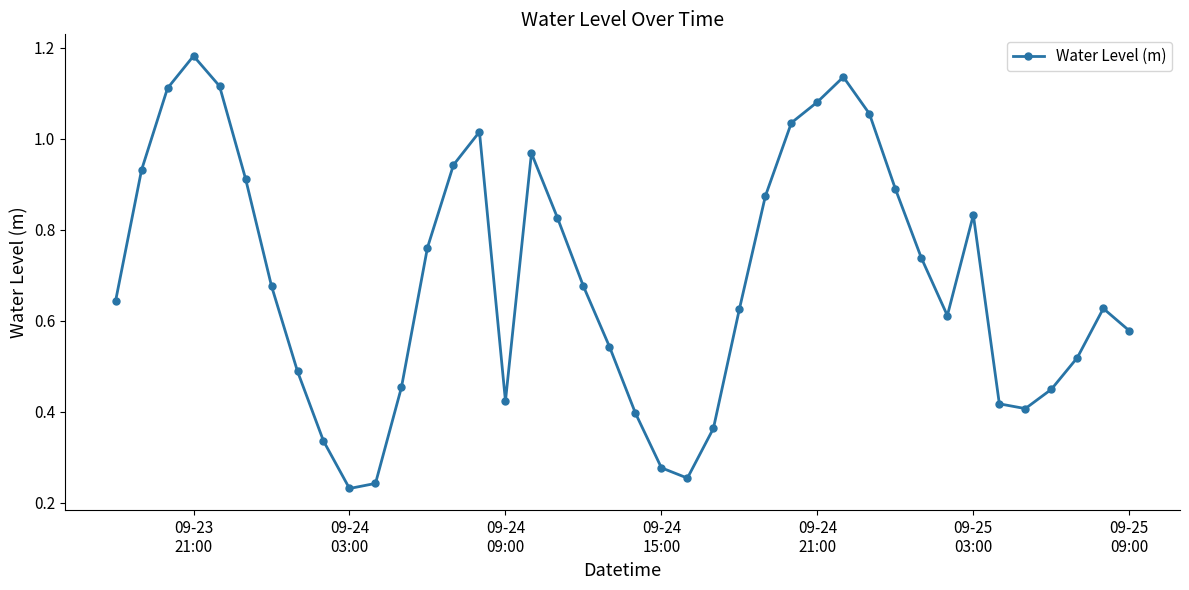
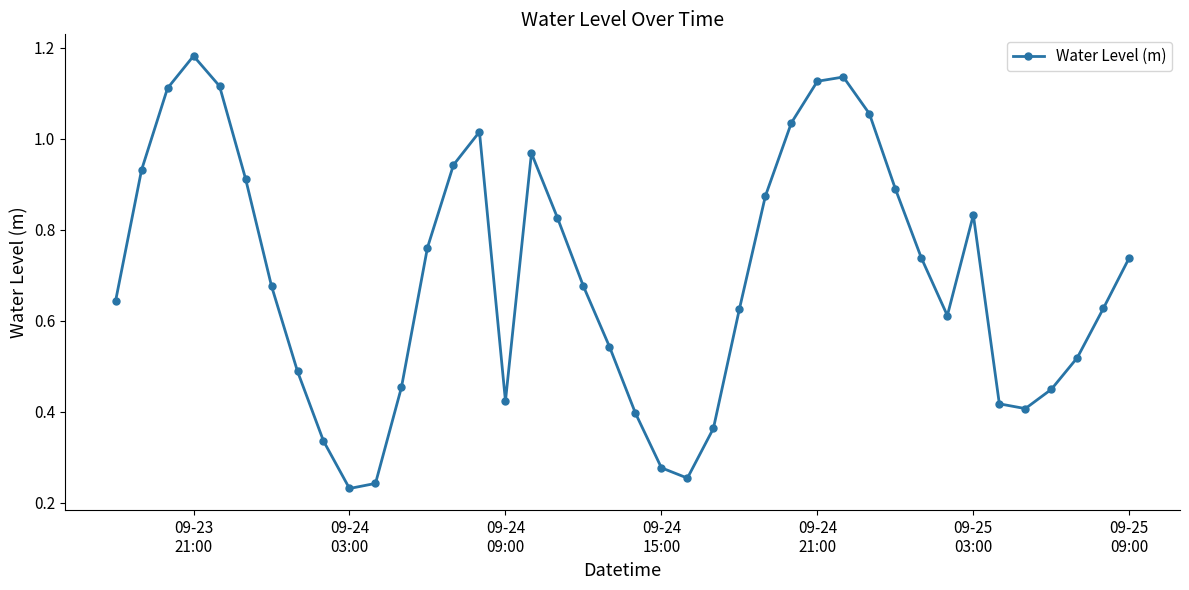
  {
    "09-23 21:00": 1.18,
    "09-24 03:00": 0.23,
    "09-24 09:00": 0.42,
    "09-24 15:00": 0.28,
-   "09-24 21:00": 1.08,
+   "09-24 21:00": 1.13,
    "09-25 03:00": 0.83,
-   "09-25 09:00": 0.58
+   "09-25 09:00": 0.74
  }
